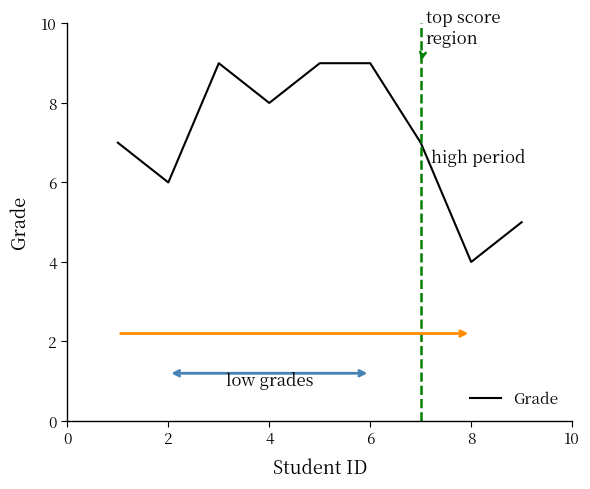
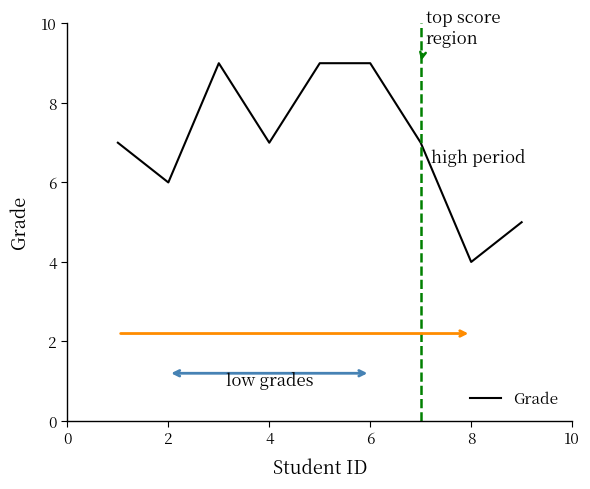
  {
    "2": 6,
-   "4": 8,
+   "4": 7,
    "6": 9,
    "8": 4
  }
